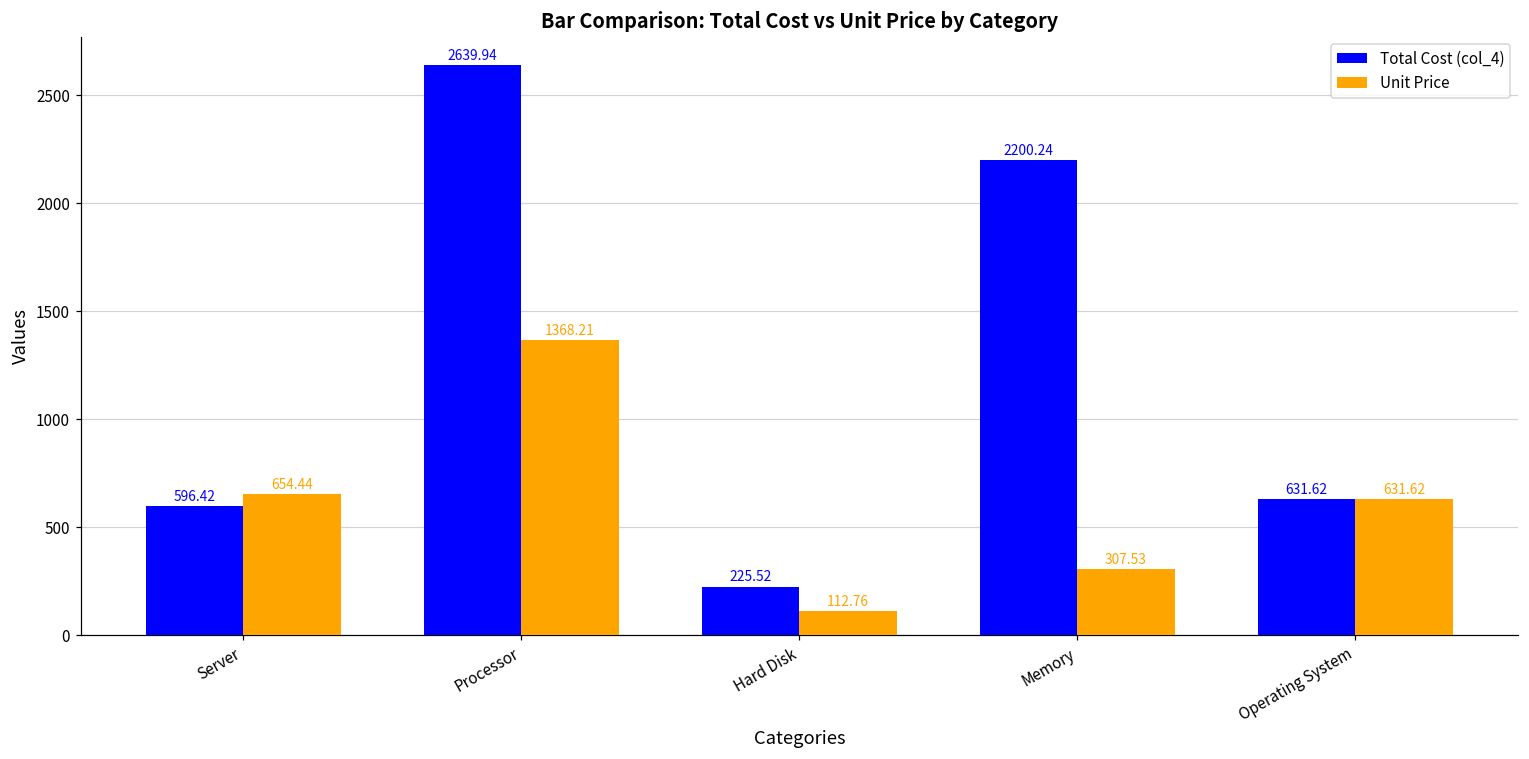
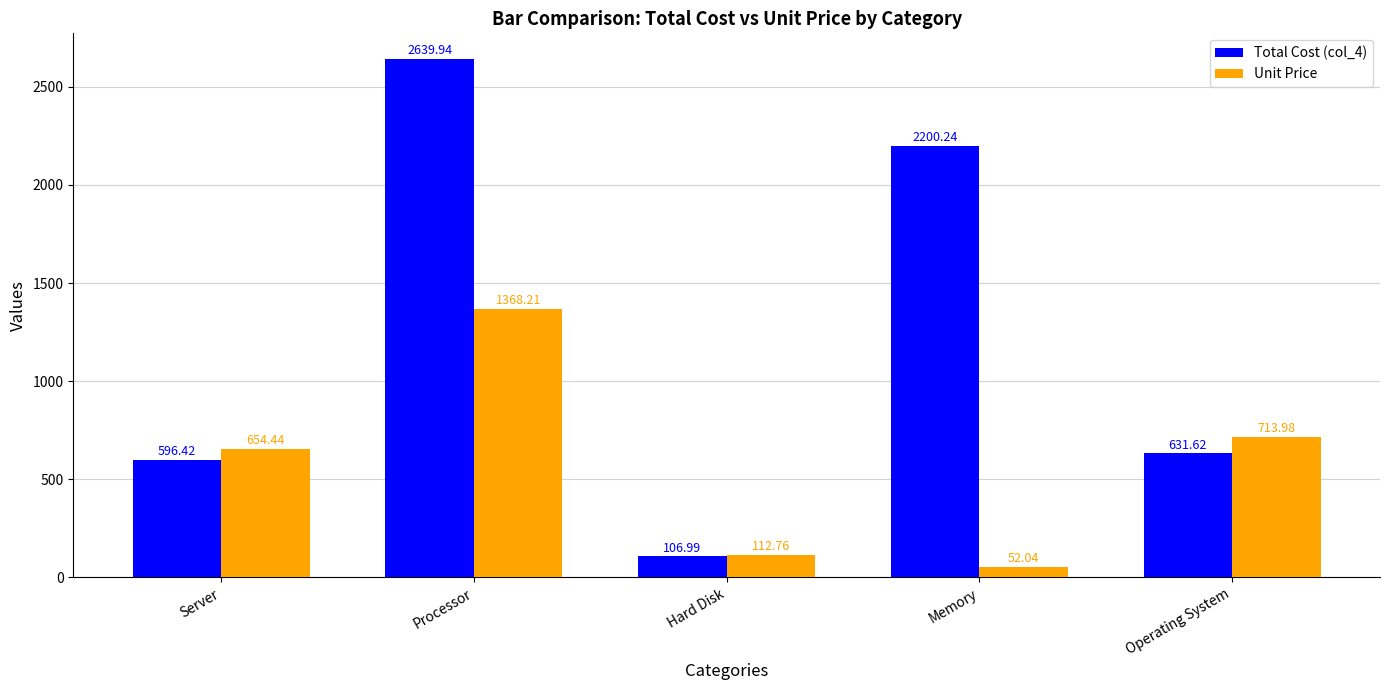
  {
    "Total Cost (col_4)": {
      "Server": 596.42,
      "Processor": 2639.94,
-     "Hard Disk": 225.52,
+     "Hard Disk": 106.99,
      "Memory": 2200.24,
      "Operating System": 631.62
    },
    "Unit Price": {
      "Server": 654.44,
      "Processor": 1368.21,
      "Hard Disk": 112.76,
-     "Memory": 307.53,
-     "Operating System": 631.62
+     "Memory": 52.04,
+     "Operating System": 713.98
    }
  }
